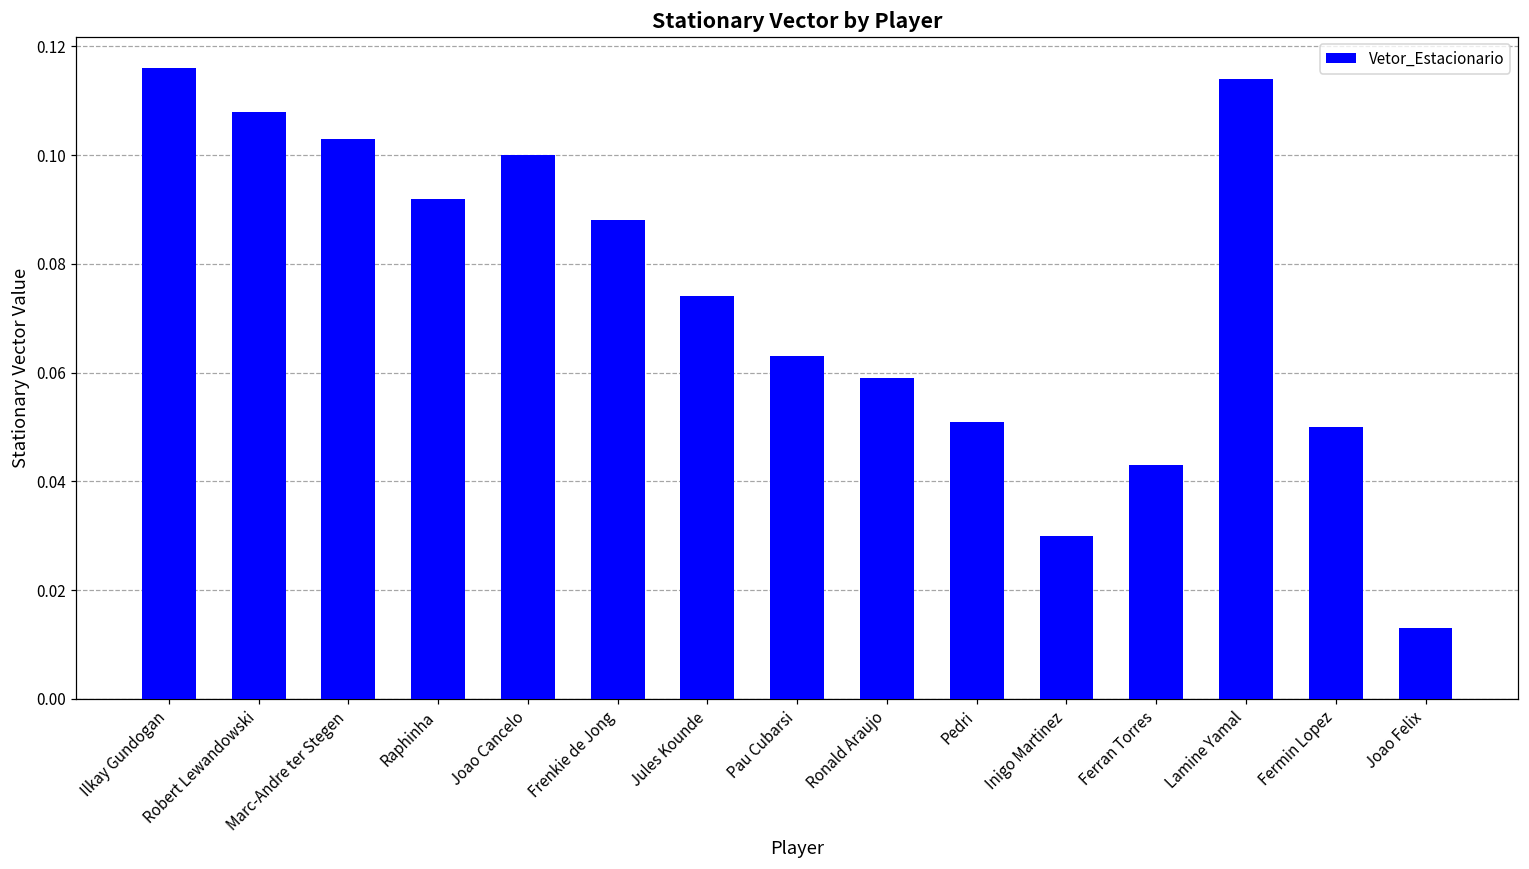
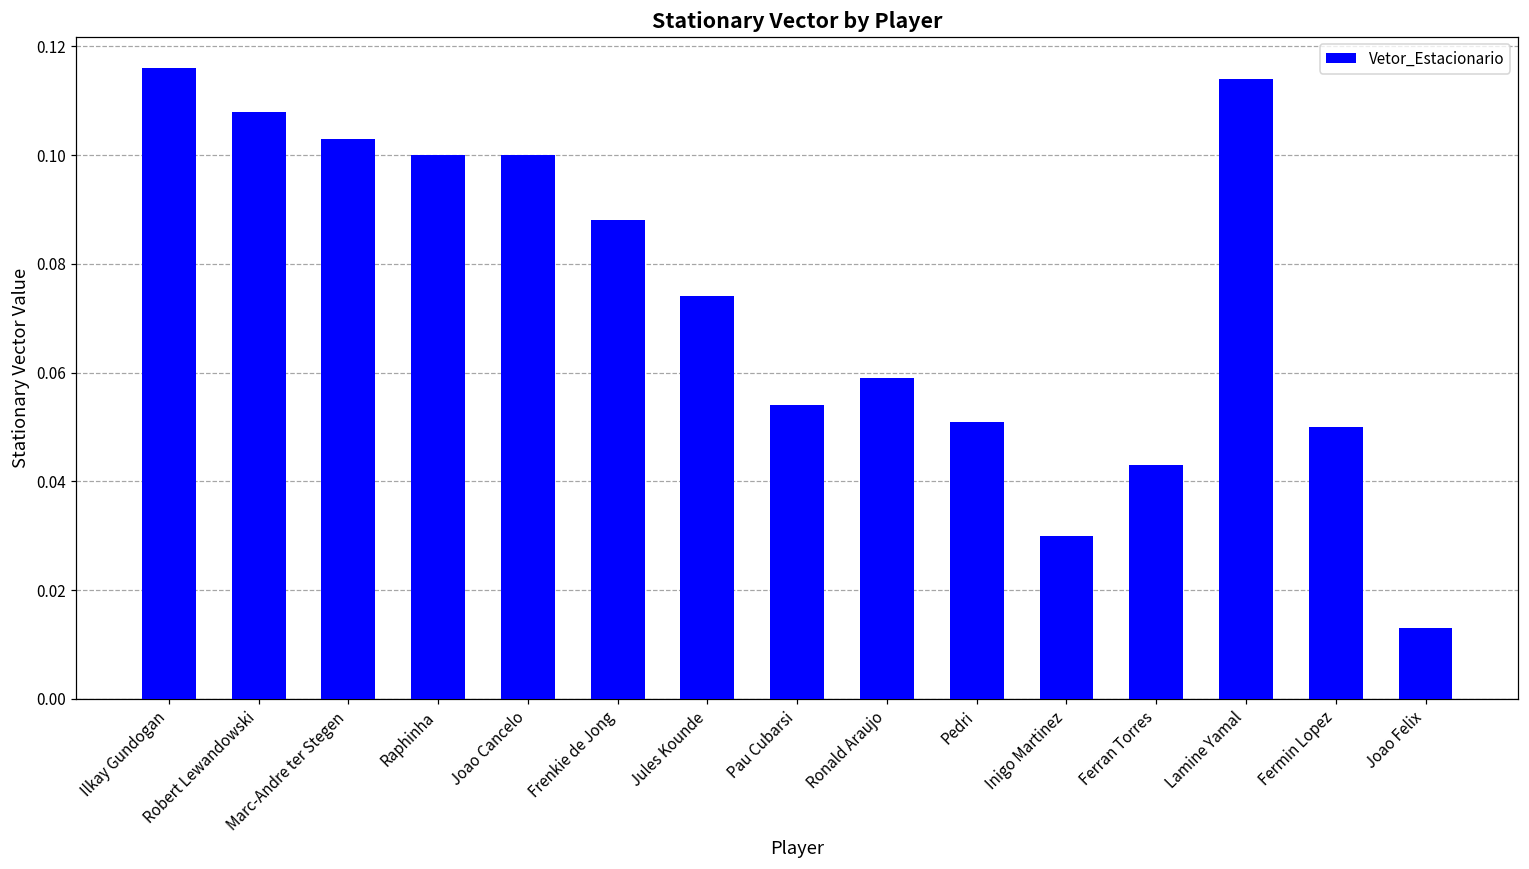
  {
    "Ilkay Gundogan": 0.116,
    "Robert Lewandowski": 0.108,
    "Marc-Andre ter Stegen": 0.103,
-   "Raphinha": 0.092,
+   "Raphinha": 0.100,
    "Joao Cancelo": 0.100,
    "Frenkie de Jong": 0.088,
    "Jules Kounde": 0.074,
-   "Pau Cubarsi": 0.063,
+   "Pau Cubarsi": 0.054,
    "Ronald Araujo": 0.059,
    "Pedri": 0.051,
    "Inigo Martinez": 0.030,
    "Ferran Torres": 0.043,
    "Lamine Yamal": 0.114,
    "Fermin Lopez": 0.050,
    "Joao Felix": 0.013
  }
